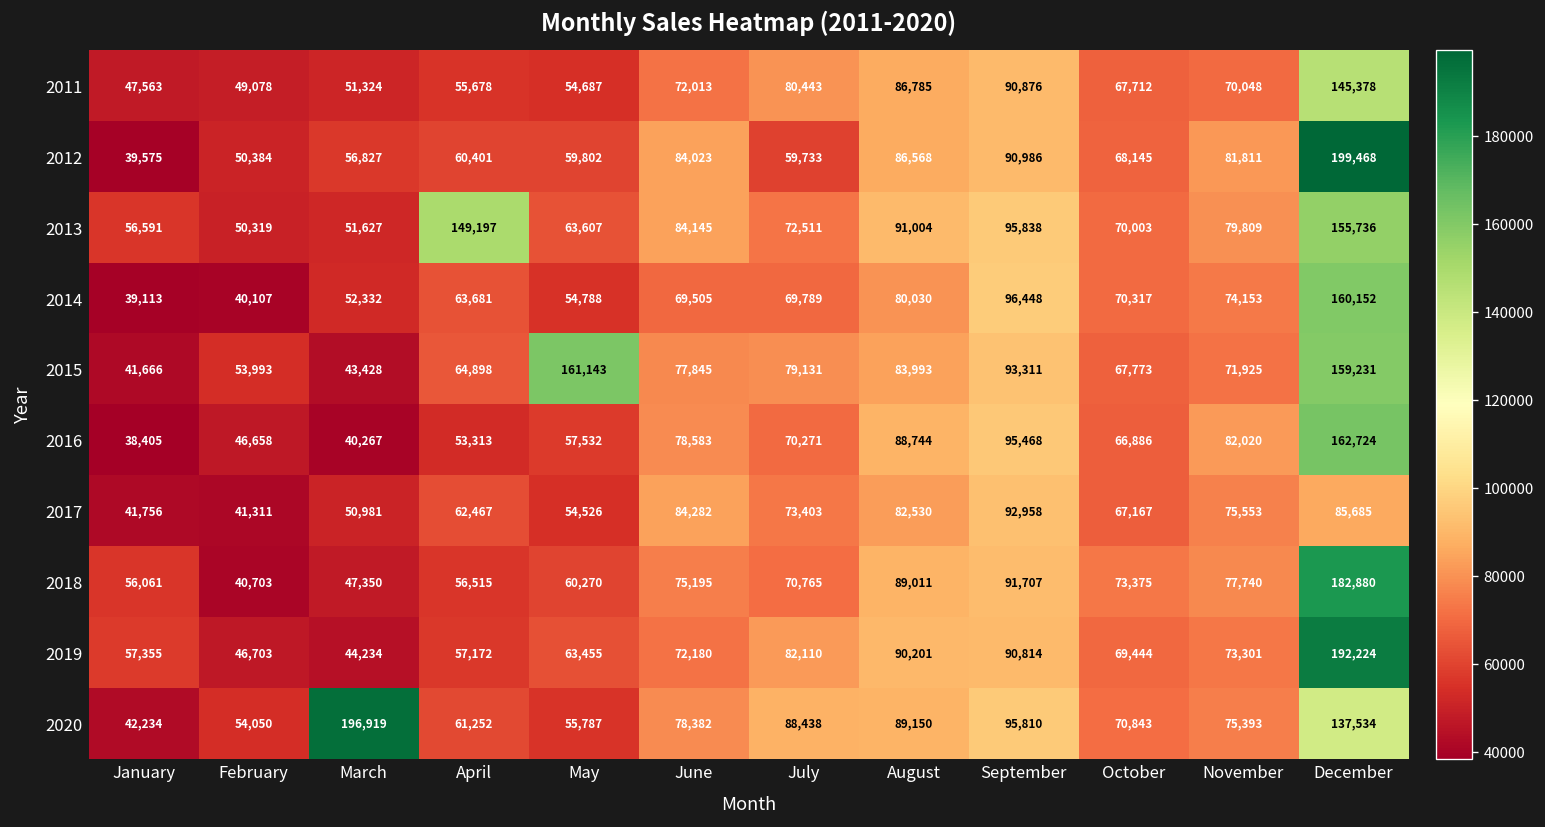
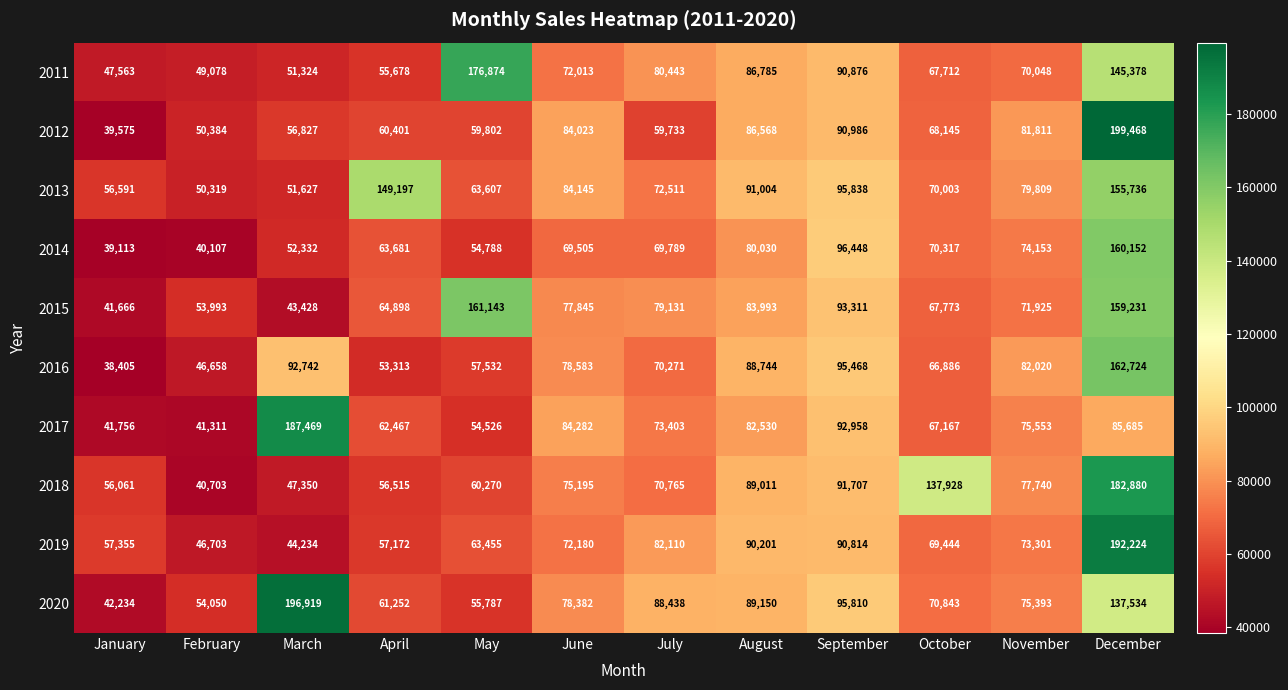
  {
    "2011": {
      "January": "47,563",
      "February": "49,078",
      "March": "51,324",
      "April": "55,678",
-     "May": "54,687",
+     "May": "176,874",
      "June": "72,013",
      "July": "80,443",
      "August": "86,785",
      "September": "90,876",
      "October": "67,712",
      "November": "70,048",
      "December": "145,378"
    },
    "2012": {
      "January": "39,575",
      "February": "50,384",
      "March": "56,827",
      "April": "60,401",
      "May": "59,802",
      "June": "84,023",
      "July": "59,733",
      "August": "86,568",
      "September": "90,986",
      "October": "68,145",
      "November": "81,811",
      "December": "199,468"
    },
    "2013": {
      "January": "56,591",
      "February": "50,319",
      "March": "51,627",
      "April": "149,197",
      "May": "63,607",
      "June": "84,145",
      "July": "72,511",
      "August": "91,004",
      "September": "95,838",
      "October": "70,003",
      "November": "79,809",
      "December": "155,736"
    },
    "2014": {
      "January": "39,113",
      "February": "40,107",
      "March": "52,332",
      "April": "63,681",
      "May": "54,788",
      "June": "69,505",
      "July": "69,789",
      "August": "80,030",
      "September": "96,448",
      "October": "70,317",
      "November": "74,153",
      "December": "160,152"
    },
    "2015": {
      "January": "41,666",
      "February": "53,993",
      "March": "43,428",
      "April": "64,898",
      "May": "161,143",
      "June": "77,845",
      "July": "79,131",
      "August": "83,993",
      "September": "93,311",
      "October": "67,773",
      "November": "71,925",
      "December": "159,231"
    },
    "2016": {
      "January": "38,405",
      "February": "46,658",
-     "March": "40,267",
+     "March": "92,742",
      "April": "53,313",
      "May": "57,532",
      "June": "78,583",
      "July": "70,271",
      "August": "88,744",
      "September": "95,468",
      "October": "66,886",
      "November": "82,020",
      "December": "162,724"
    },
    "2017": {
      "January": "41,756",
      "February": "41,311",
-     "March": "50,981",
+     "March": "187,469",
      "April": "62,467",
      "May": "54,526",
      "June": "84,282",
      "July": "73,403",
      "August": "82,530",
      "September": "92,958",
      "October": "67,167",
      "November": "75,553",
      "December": "85,685"
    },
    "2018": {
      "January": "56,061",
      "February": "40,703",
      "March": "47,350",
      "April": "56,515",
      "May": "60,270",
      "June": "75,195",
      "July": "70,765",
      "August": "89,011",
      "September": "91,707",
-     "October": "73,375",
+     "October": "137,928",
      "November": "77,740",
      "December": "182,880"
    },
    "2019": {
      "January": "57,355",
      "February": "46,703",
      "March": "44,234",
      "April": "57,172",
      "May": "63,455",
      "June": "72,180",
      "July": "82,110",
      "August": "90,201",
      "September": "90,814",
      "October": "69,444",
      "November": "73,301",
      "December": "192,224"
    },
    "2020": {
      "January": "42,234",
      "February": "54,050",
      "March": "196,919",
      "April": "61,252",
      "May": "55,787",
      "June": "78,382",
      "July": "88,438",
      "August": "89,150",
      "September": "95,810",
      "October": "70,843",
      "November": "75,393",
      "December": "137,534"
    }
  }
